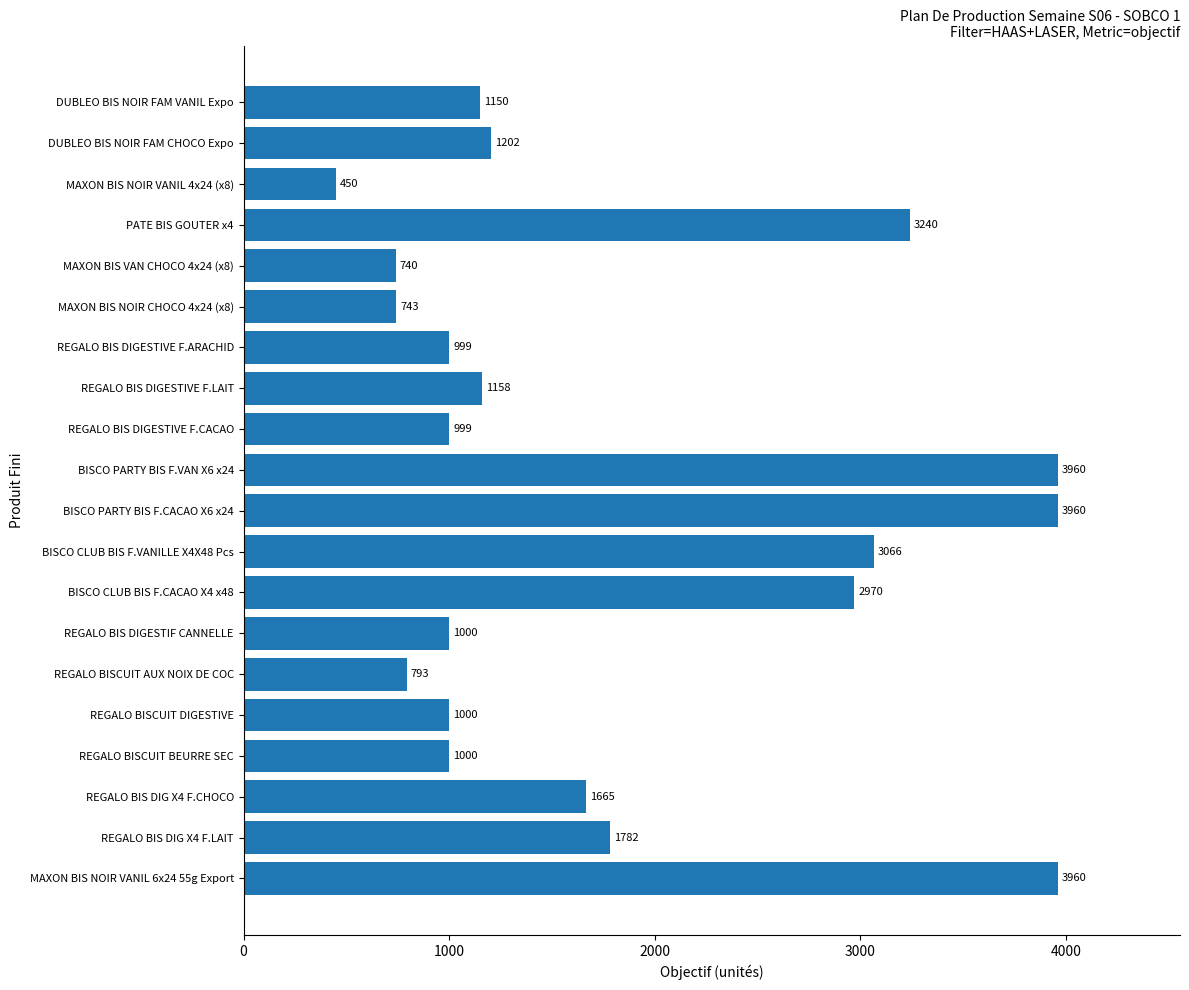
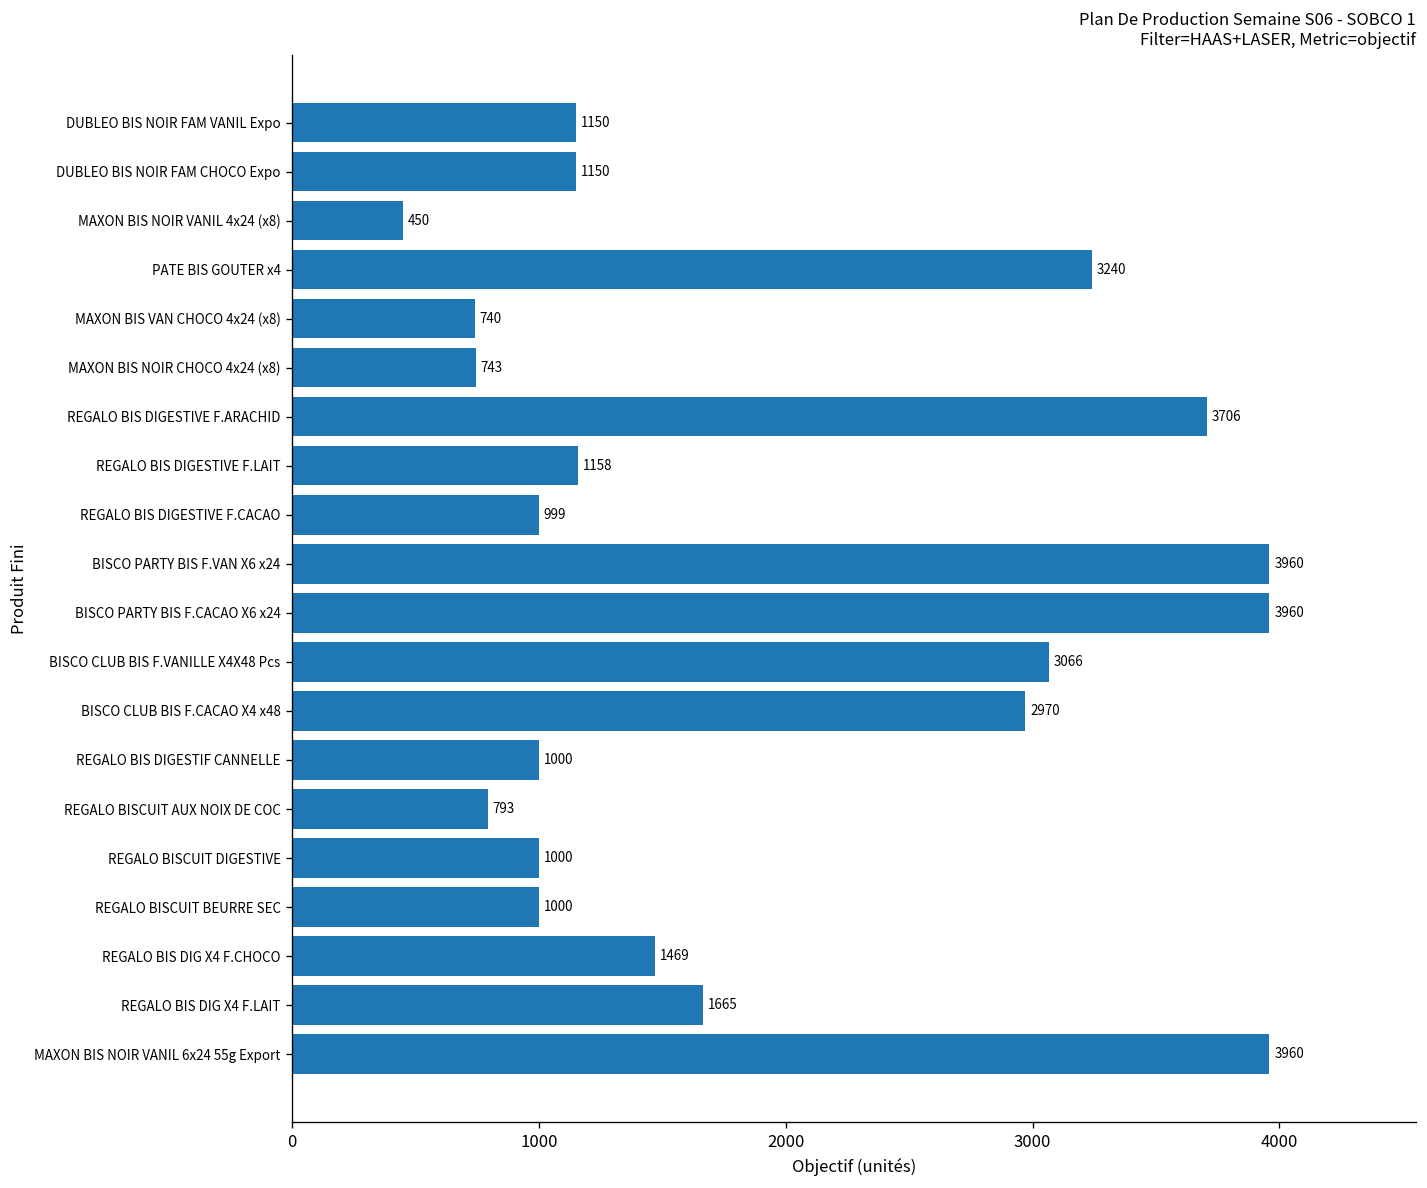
  {
    "DUBLEO BIS NOIR FAM VANIL Expo": 1150,
-   "DUBLEO BIS NOIR FAM CHOCO Expo": 1202,
+   "DUBLEO BIS NOIR FAM CHOCO Expo": 1150,
    "MAXON BIS NOIR VANIL 4x24 (x8)": 450,
    "PATE BIS GOUTER x4": 3240,
    "MAXON BIS VAN CHOCO 4x24 (x8)": 740,
    "MAXON BIS NOIR CHOCO 4x24 (x8)": 743,
-   "REGALO BIS DIGESTIVE F.ARACHID": 999,
+   "REGALO BIS DIGESTIVE F.ARACHID": 3706,
    "REGALO BIS DIGESTIVE F.LAIT": 1158,
    "REGALO BIS DIGESTIVE F.CACAO": 999,
    "BISCO PARTY BIS F.VAN X6 x24": 3960,
    "BISCO PARTY BIS F.CACAO X6 x24": 3960,
    "BISCO CLUB BIS F.VANILLE X4X48 Pcs": 3066,
    "BISCO CLUB BIS F.CACAO X4 x48": 2970,
    "REGALO BIS DIGESTIF CANNELLE": 1000,
    "REGALO BISCUIT AUX NOIX DE COC": 793,
    "REGALO BISCUIT DIGESTIVE": 1000,
    "REGALO BISCUIT BEURRE SEC": 1000,
-   "REGALO BIS DIG X4 F.CHOCO": 1665,
-   "REGALO BIS DIG X4 F.LAIT": 1782,
+   "REGALO BIS DIG X4 F.CHOCO": 1469,
+   "REGALO BIS DIG X4 F.LAIT": 1665,
    "MAXON BIS NOIR VANIL 6x24 55g Export": 3960
  }
